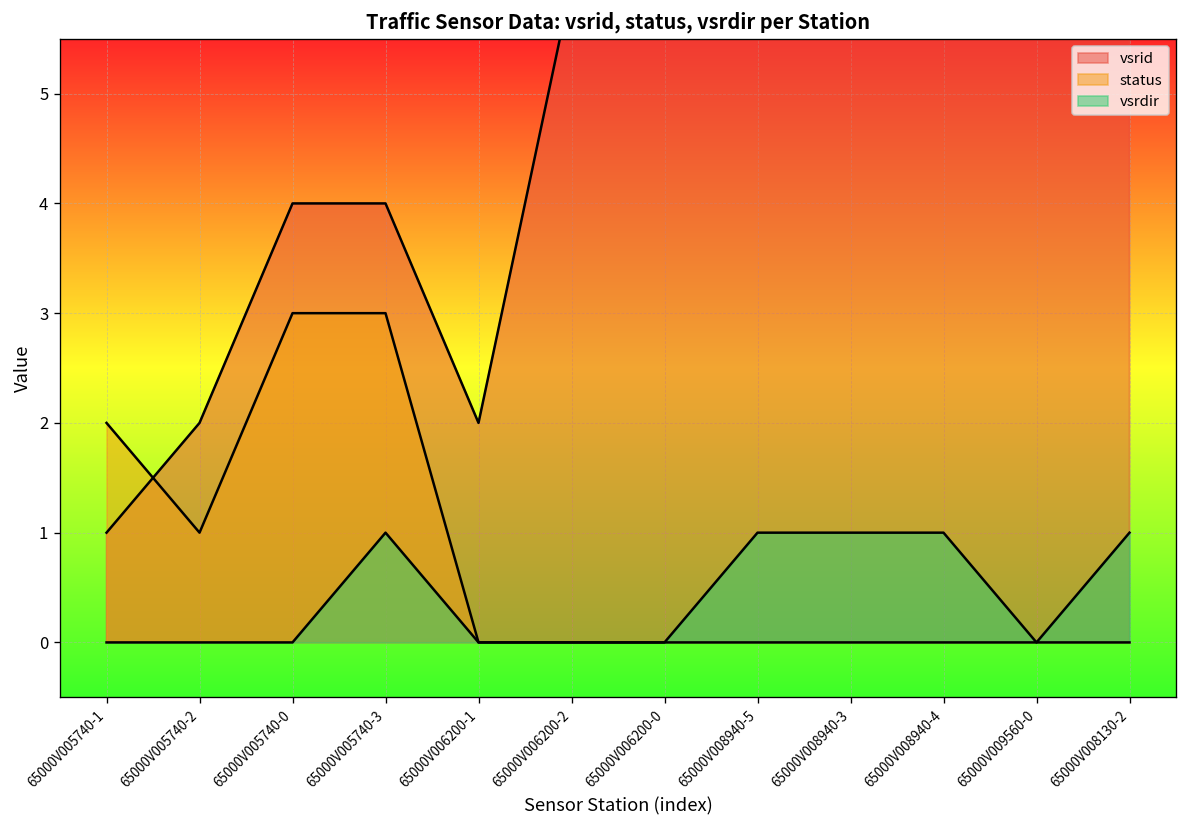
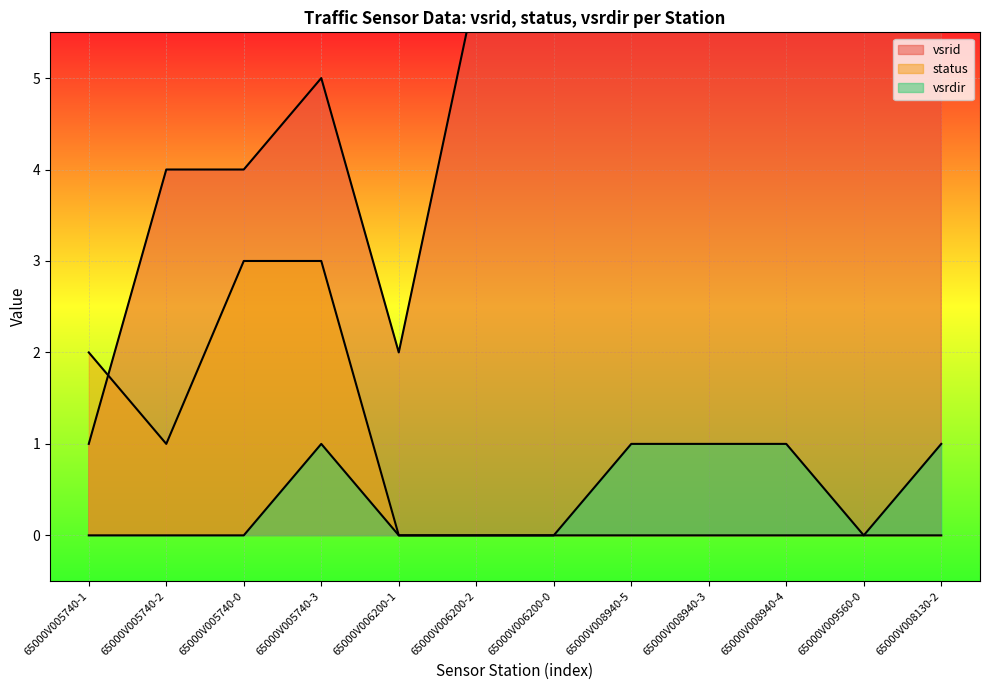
  {
    "vsrid": {
      "65000V005740-1": 1,
-     "65000V005740-2": 2,
+     "65000V005740-2": 4,
      "65000V005740-0": 4,
-     "65000V005740-3": 4,
+     "65000V005740-3": 5,
      "65000V006200-1": 2
    },
    "status": {
      "65000V005740-1": 2,
      "65000V005740-2": 1,
      "65000V005740-0": 3,
      "65000V005740-3": 3,
      "65000V008940-5": 0,
      "65000V008940-3": 0,
      "65000V008940-4": 0,
      "65000V008130-2": 0
    },
    "vsrdir": {
      "65000V005740-1": 0,
      "65000V005740-2": 0,
      "65000V005740-0": 0,
      "65000V005740-3": 1,
      "65000V008940-5": 1,
      "65000V008940-3": 1,
      "65000V008940-4": 1,
      "65000V008130-2": 1
    }
  }
